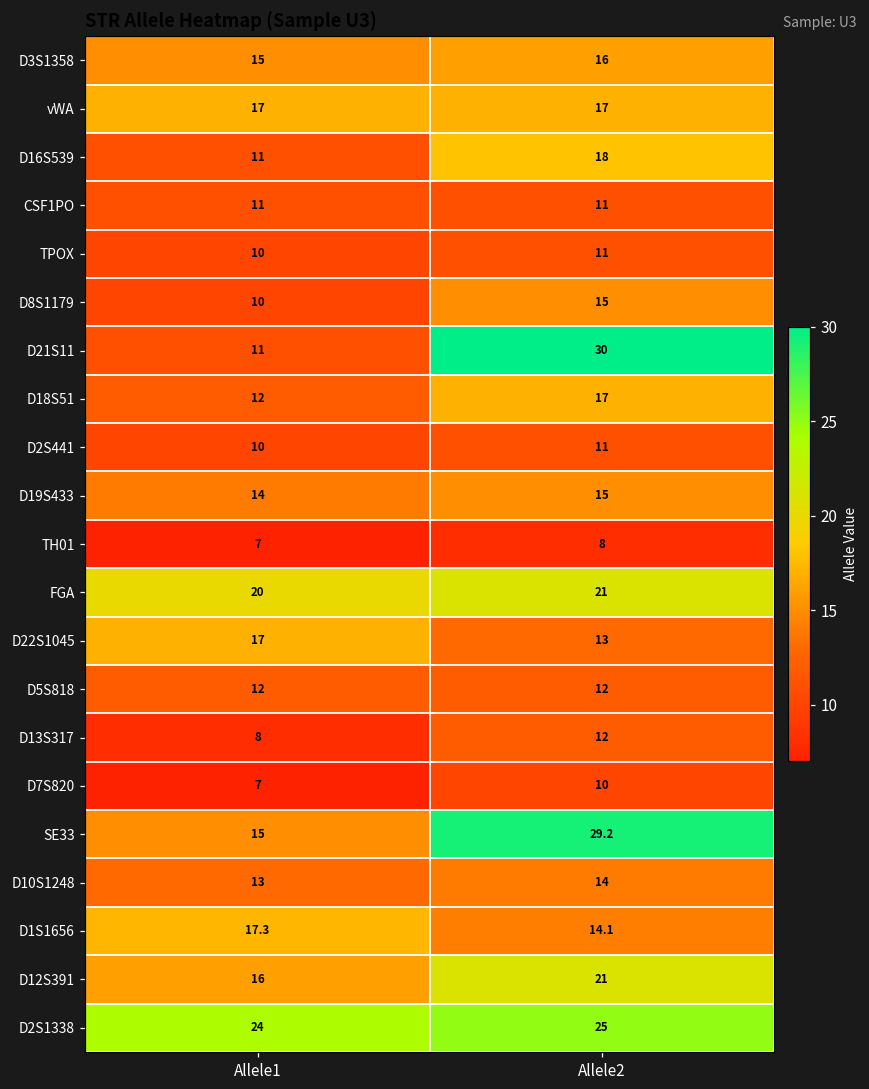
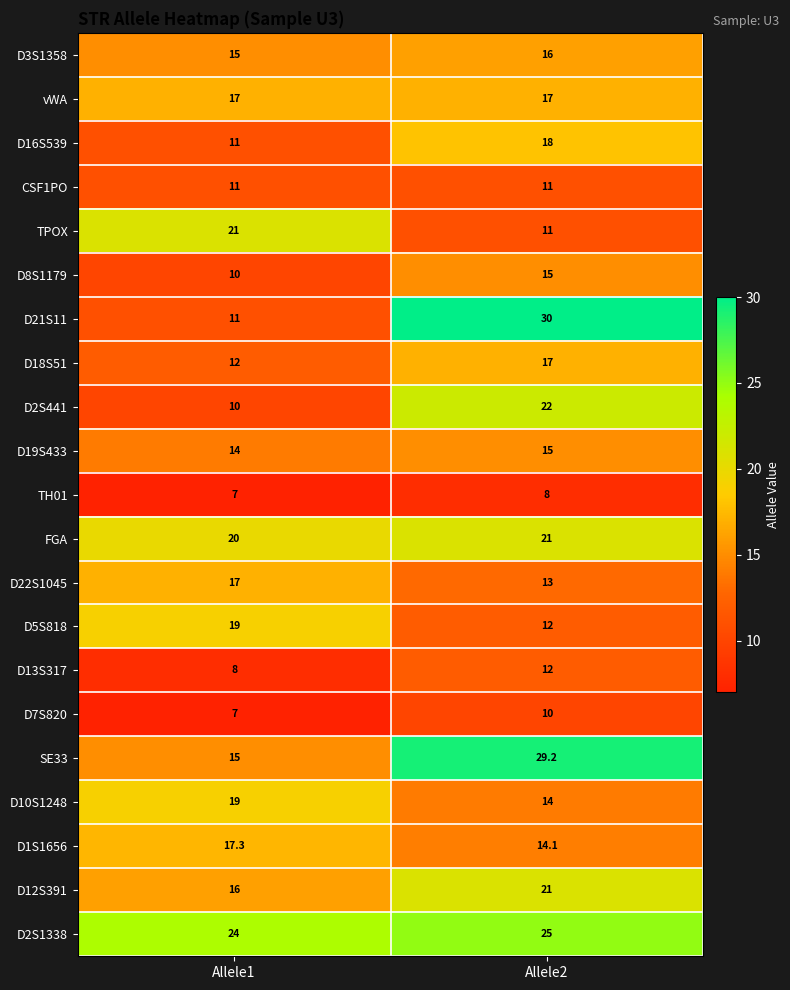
  {
    "D3S1358": {
      "Allele1": 15,
      "Allele2": 16
    },
    "vWA": {
      "Allele1": 17,
      "Allele2": 17
    },
    "D16S539": {
      "Allele1": 11,
      "Allele2": 18
    },
    "CSF1PO": {
      "Allele1": 11,
      "Allele2": 11
    },
    "TPOX": {
-     "Allele1": 10,
+     "Allele1": 21,
      "Allele2": 11
    },
    "D8S1179": {
      "Allele1": 10,
      "Allele2": 15
    },
    "D21S11": {
      "Allele1": 11,
      "Allele2": 30
    },
    "D18S51": {
      "Allele1": 12,
      "Allele2": 17
    },
    "D2S441": {
      "Allele1": 10,
-     "Allele2": 11
+     "Allele2": 22
    },
    "D19S433": {
      "Allele1": 14,
      "Allele2": 15
    },
    "TH01": {
      "Allele1": 7,
      "Allele2": 8
    },
    "FGA": {
      "Allele1": 20,
      "Allele2": 21
    },
    "D22S1045": {
      "Allele1": 17,
      "Allele2": 13
    },
    "D5S818": {
-     "Allele1": 12,
+     "Allele1": 19,
      "Allele2": 12
    },
    "D13S317": {
      "Allele1": 8,
      "Allele2": 12
    },
    "D7S820": {
      "Allele1": 7,
      "Allele2": 10
    },
    "SE33": {
      "Allele1": 15,
      "Allele2": 29.2
    },
    "D10S1248": {
-     "Allele1": 13,
+     "Allele1": 19,
      "Allele2": 14
    },
    "D1S1656": {
      "Allele1": 17.3,
      "Allele2": 14.1
    },
    "D12S391": {
      "Allele1": 16,
      "Allele2": 21
    },
    "D2S1338": {
      "Allele1": 24,
      "Allele2": 25
    }
  }
